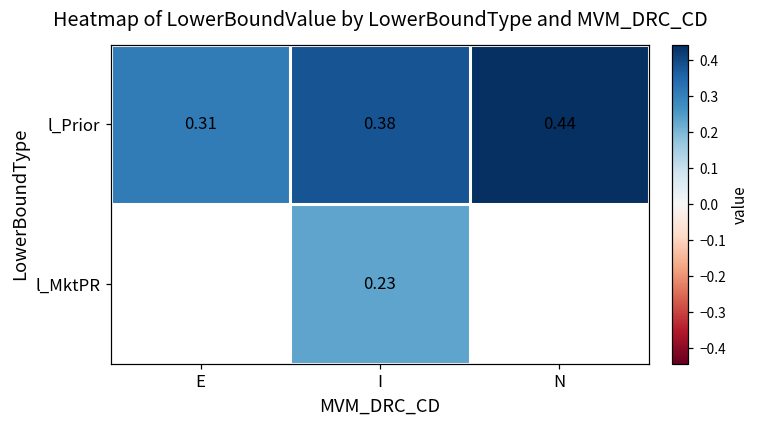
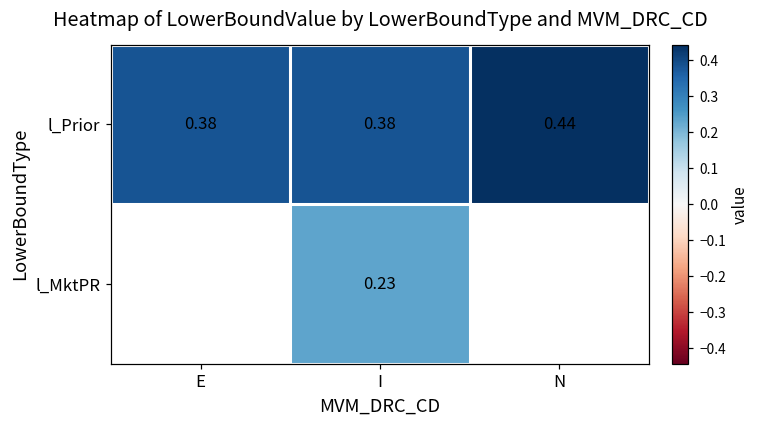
  {
    "l_Prior": {
-     "E": 0.31,
+     "E": 0.38,
      "I": 0.38,
      "N": 0.44
    },
    "l_MktPR": {
      "I": 0.23
    }
  }
